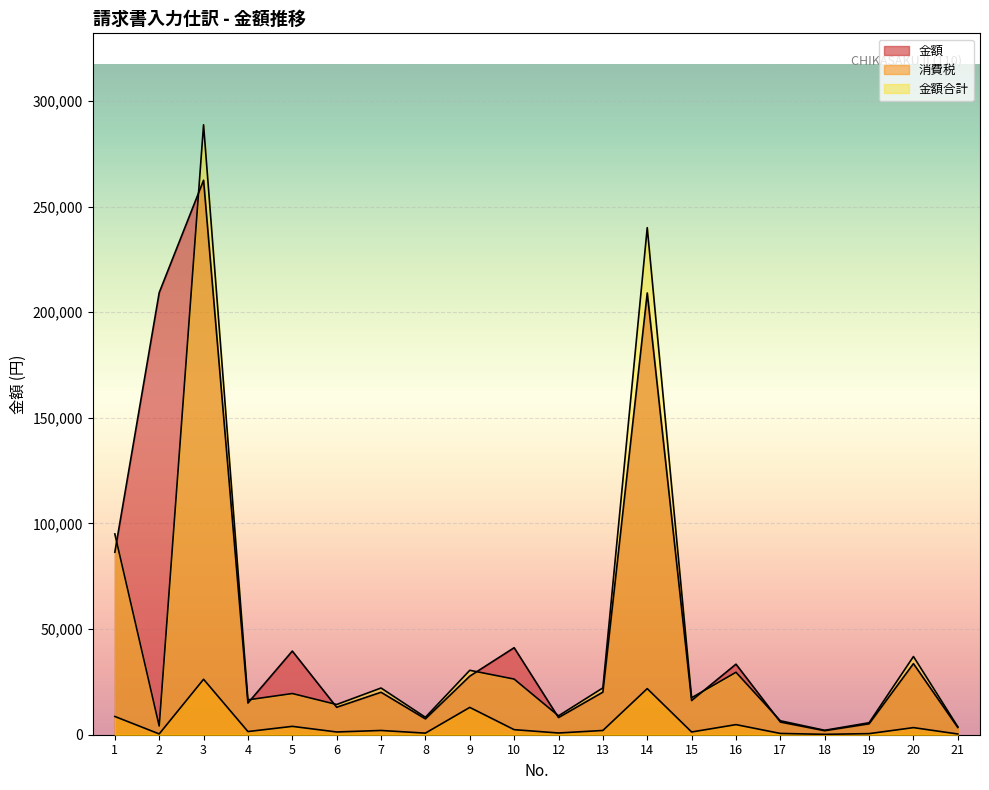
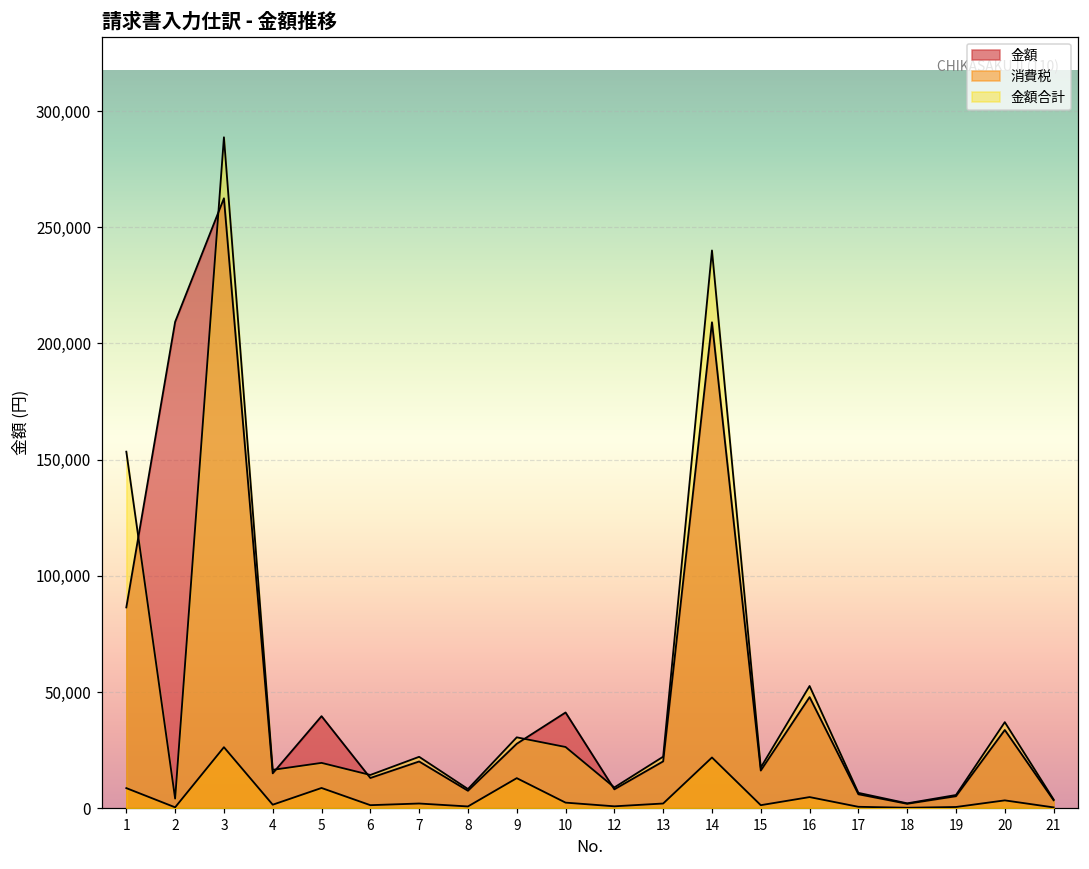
  {
    "金額": {
      "1": "86,000",
      "2": "209,000",
      "3": "262,000",
      "4": "15,000",
      "5": "40,000",
      "6": "13,000",
      "7": "20,000",
      "9": "28,000",
      "10": "41,000",
      "13": "20,000",
      "14": "209,000",
      "15": "16,000",
-     "16": "33,000",
+     "16": "48,000",
      "20": "34,000"
    },
    "消費税": {
      "1": "9,000",
      "2": "0",
      "3": "26,000",
      "4": "2,000",
-     "5": "4,000",
+     "5": "9,000",
      "6": "1,000",
      "7": "2,000",
      "8": "1,000",
      "9": "13,000",
      "10": "2,000",
      "12": "1,000",
      "13": "2,000",
      "14": "22,000",
      "15": "1,000",
      "16": "5,000",
      "17": "1,000",
      "18": "0",
      "19": "1,000",
      "20": "3,000",
      "21": "0"
    },
    "金額合計": {
-     "1": "95,000",
+     "1": "153,000",
      "2": "4,000",
      "3": "289,000",
      "4": "17,000",
      "5": "19,000",
      "6": "14,000",
      "7": "22,000",
      "9": "30,000",
      "10": "26,000",
      "13": "22,000",
      "14": "240,000",
      "15": "17,000",
-     "16": "30,000",
+     "16": "53,000",
      "20": "37,000"
    }
  }
